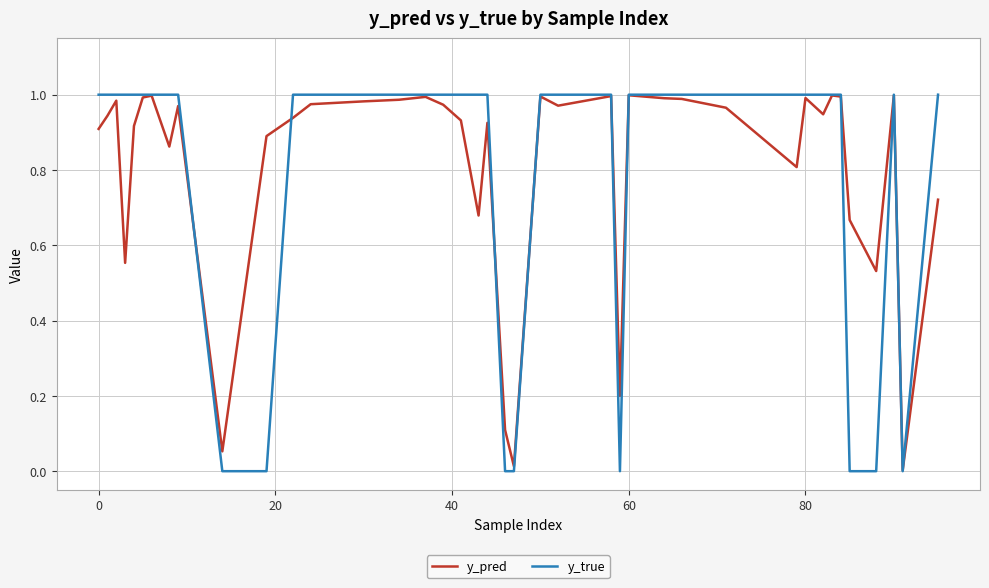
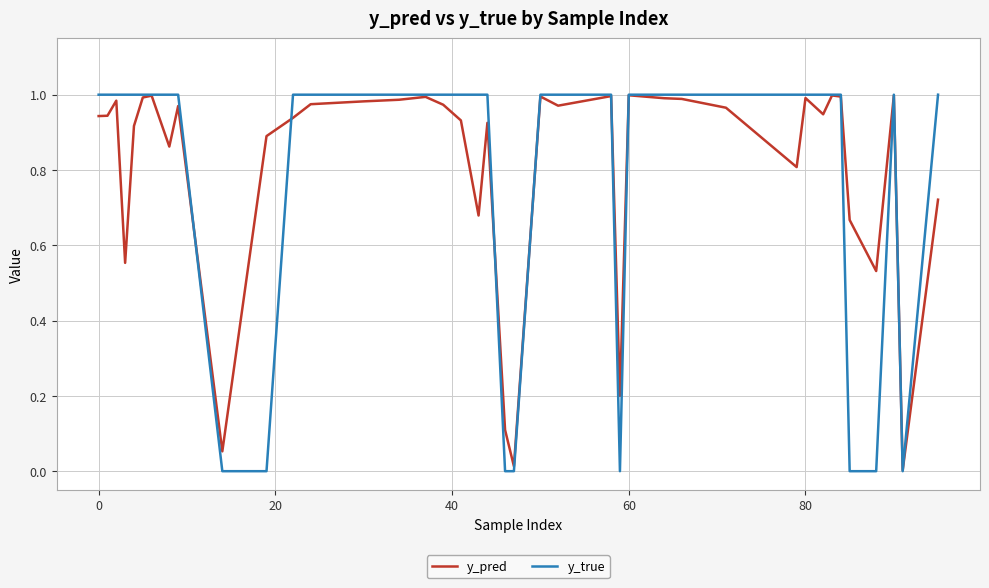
  {
    "y_pred": {
-     "0": 0.91,
+     "0": 0.94,
      "80": 0.99
    },
    "y_true": {
      "0": 1.00,
      "80": 1.00
    }
  }
